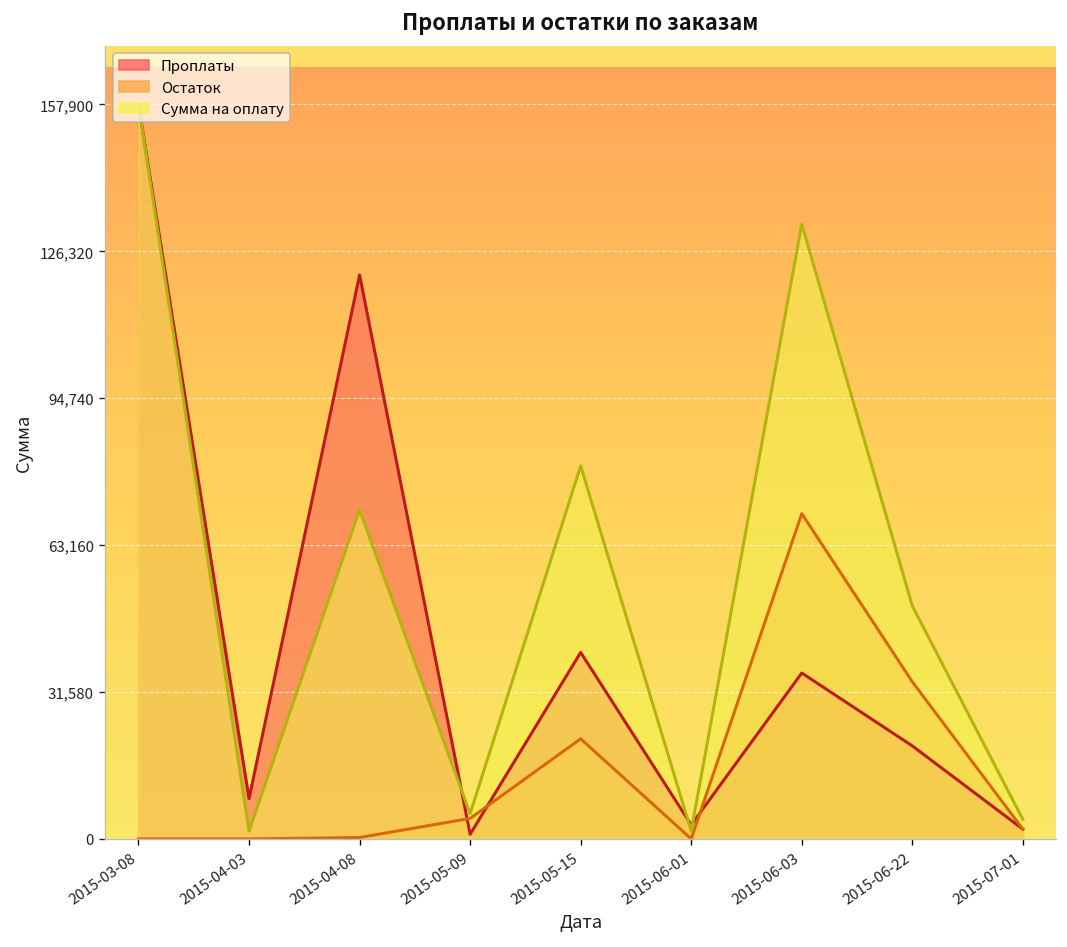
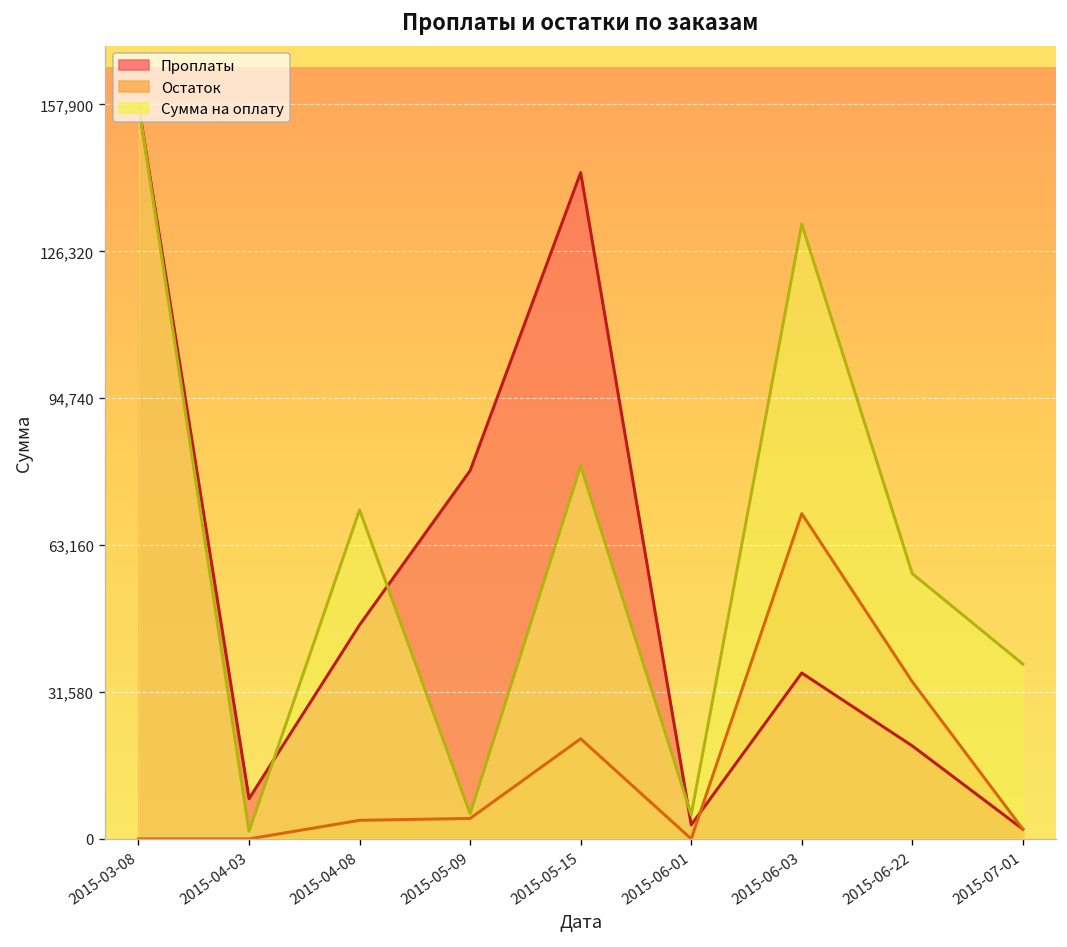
  {
    "Проплаты": {
      "2015-04-03": "9,000",
-     "2015-04-08": "121,000",
-     "2015-05-09": "1,000",
-     "2015-05-15": "40,000",
+     "2015-04-08": "46,000",
+     "2015-05-09": "79,000",
+     "2015-05-15": "143,000",
      "2015-06-01": "3,000",
      "2015-06-03": "36,000",
      "2015-06-22": "20,000"
    },
    "Остаток": {
      "2015-03-08": "0",
      "2015-04-03": "0",
-     "2015-04-08": "0",
+     "2015-04-08": "4,000",
      "2015-05-09": "4,000",
      "2015-05-15": "22,000",
      "2015-06-01": "0",
      "2015-06-03": "70,000",
      "2015-06-22": "34,000"
    },
    "Сумма на оплату": {
      "2015-04-03": "2,000",
      "2015-04-08": "71,000",
      "2015-05-09": "5,000",
      "2015-05-15": "80,000",
-     "2015-06-01": "2,000",
+     "2015-06-01": "5,000",
      "2015-06-03": "132,000",
-     "2015-06-22": "50,000",
-     "2015-07-01": "4,000"
+     "2015-06-22": "57,000",
+     "2015-07-01": "38,000"
    }
  }
